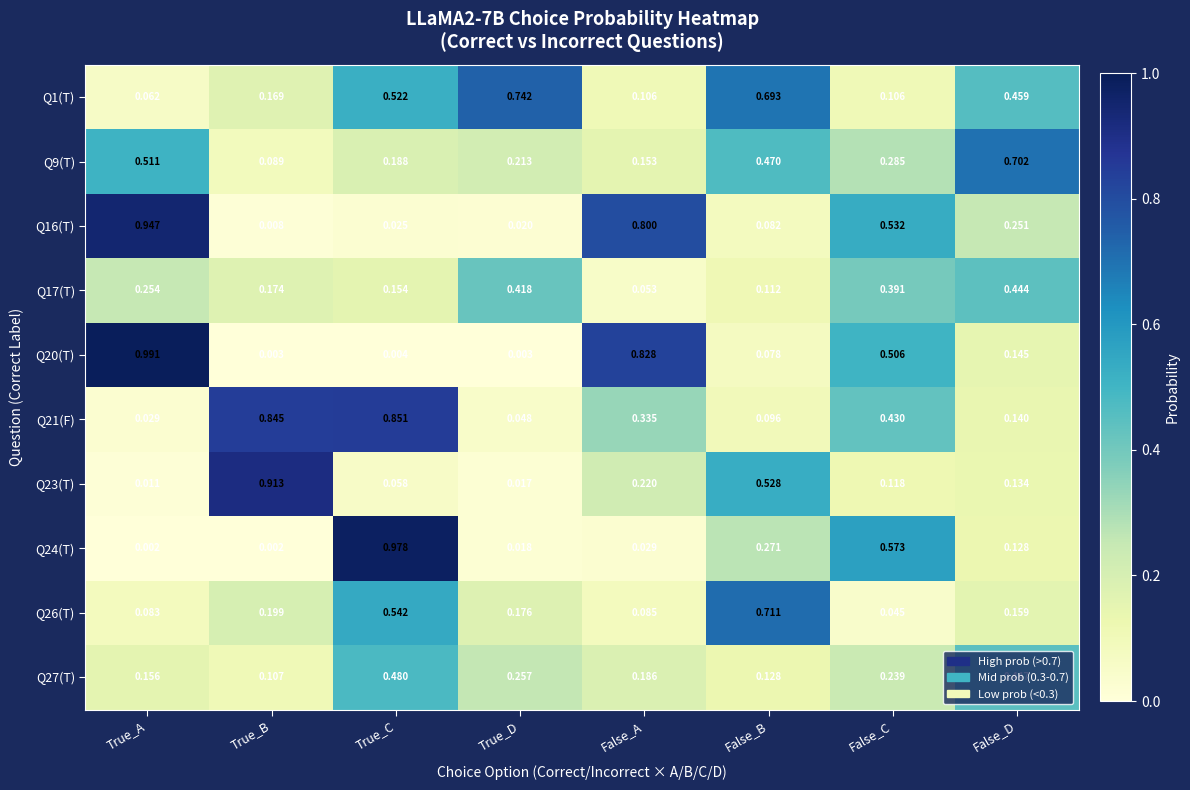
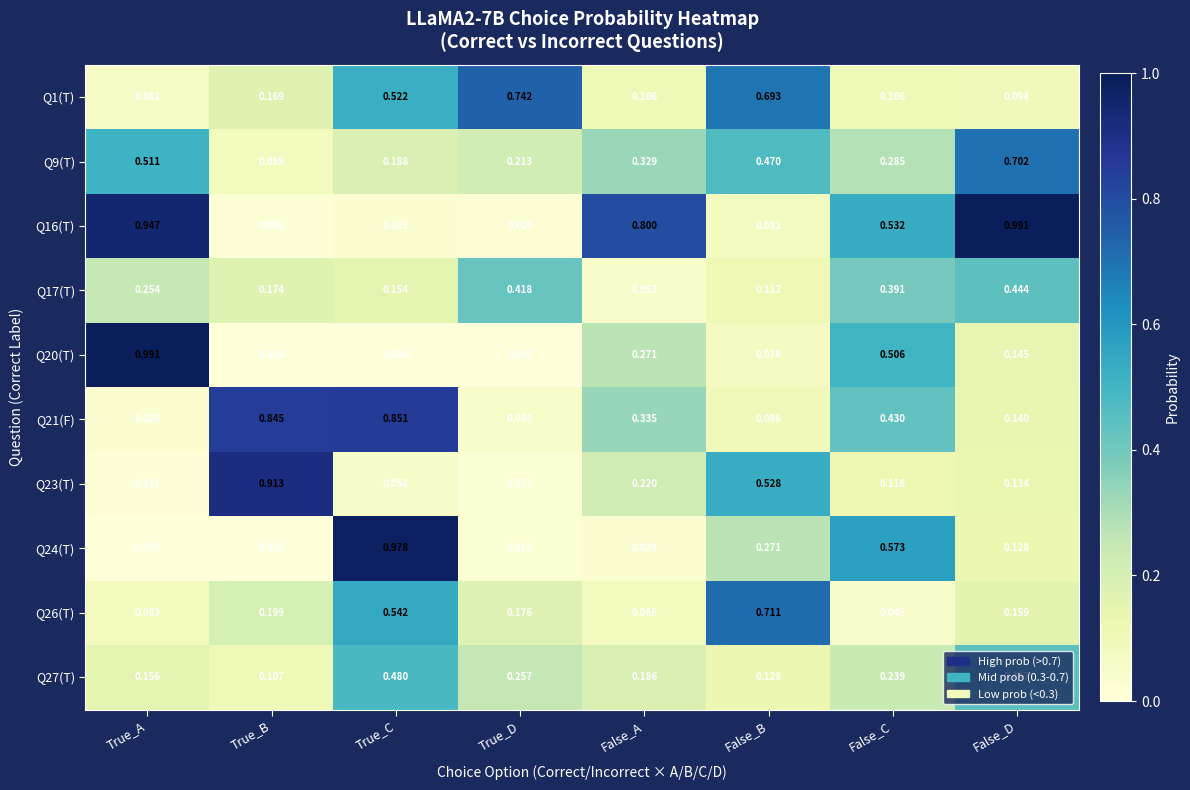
  {
    "Q1(T)": {
      "True_A": 0.062,
      "True_B": 0.169,
      "True_C": 0.522,
      "True_D": 0.742,
      "False_A": 0.106,
      "False_B": 0.693,
      "False_C": 0.106,
-     "False_D": 0.459
+     "False_D": 0.094
    },
    "Q9(T)": {
      "True_A": 0.511,
      "True_B": 0.089,
      "True_C": 0.188,
      "True_D": 0.213,
-     "False_A": 0.153,
+     "False_A": 0.329,
      "False_B": 0.470,
      "False_C": 0.285,
      "False_D": 0.702
    },
    "Q16(T)": {
      "True_A": 0.947,
      "False_A": 0.800,
      "False_B": 0.082,
      "False_C": 0.532,
-     "False_D": 0.251
+     "False_D": 0.991
    },
    "Q17(T)": {
      "True_A": 0.254,
      "True_B": 0.174,
      "True_C": 0.154,
      "True_D": 0.418,
      "False_A": 0.053,
      "False_B": 0.112,
      "False_C": 0.391,
      "False_D": 0.444
    },
    "Q20(T)": {
      "True_A": 0.991,
-     "False_A": 0.828,
+     "False_A": 0.271,
      "False_B": 0.078,
      "False_C": 0.506,
      "False_D": 0.145
    },
    "Q21(F)": {
      "True_B": 0.845,
      "True_C": 0.851,
      "True_D": 0.048,
      "False_A": 0.335,
      "False_B": 0.096,
      "False_C": 0.430,
      "False_D": 0.140
    },
    "Q23(T)": {
      "True_B": 0.913,
      "True_C": 0.058,
      "False_A": 0.220,
      "False_B": 0.528,
      "False_C": 0.118,
      "False_D": 0.134
    },
    "Q24(T)": {
      "True_C": 0.978,
      "False_B": 0.271,
      "False_C": 0.573,
      "False_D": 0.128
    },
    "Q26(T)": {
      "True_A": 0.083,
      "True_B": 0.199,
      "True_C": 0.542,
      "True_D": 0.176,
      "False_A": 0.085,
      "False_B": 0.711,
      "False_C": 0.045,
      "False_D": 0.159
    },
    "Q27(T)": {
      "True_A": 0.156,
      "True_B": 0.107,
      "True_C": 0.480,
      "True_D": 0.257,
      "False_A": 0.186,
      "False_B": 0.128,
      "False_C": 0.239
    }
  }
